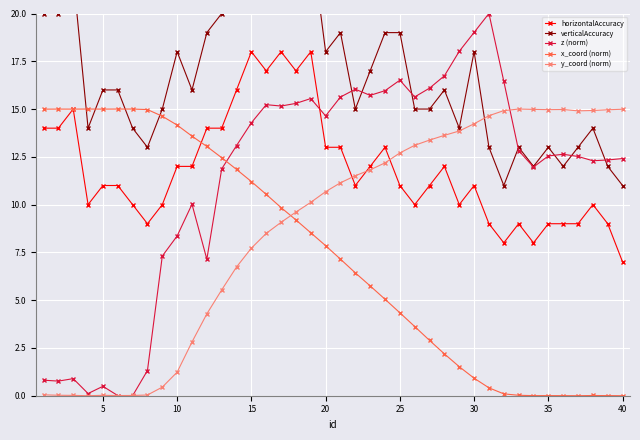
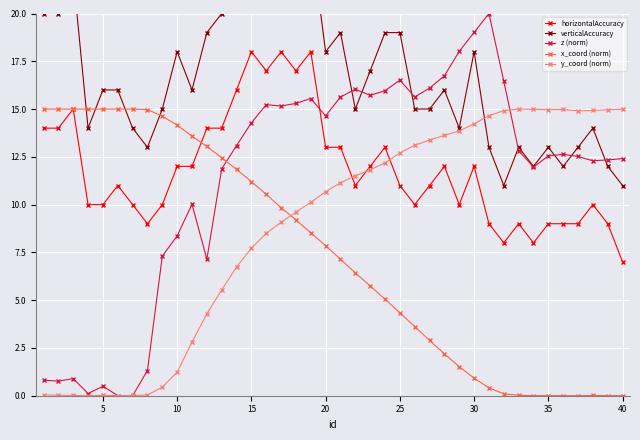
  {
    "horizontalAccuracy": {
-     "5": 11.0,
+     "5": 10.0,
      "10": 12.0,
      "15": 18.0,
      "20": 13.0,
      "25": 11.0,
-     "30": 11.0,
+     "30": 12.0,
      "35": 9.0,
      "40": 7.0
    },
    "verticalAccuracy": {
      "5": 16.0,
      "10": 18.0,
      "20": 18.0,
      "25": 19.0,
      "30": 18.0,
      "35": 13.0,
      "40": 11.0
    },
    "z (norm)": {
      "5": 0.5,
      "10": 8.4,
      "15": 14.3,
      "20": 14.6,
      "25": 16.5,
      "30": 19.0,
      "35": 12.5,
      "40": 12.4
    }
  }
